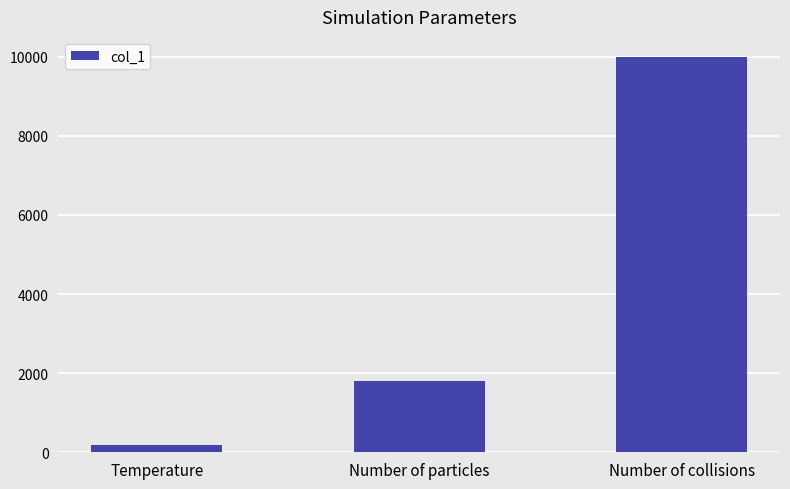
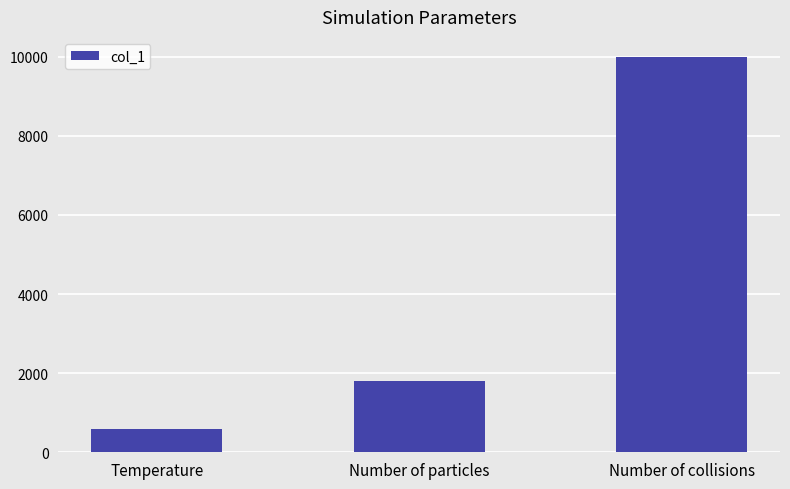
  {
-   "Temperature": 200,
+   "Temperature": 600,
    "Number of particles": 1800,
    "Number of collisions": 10000
  }
